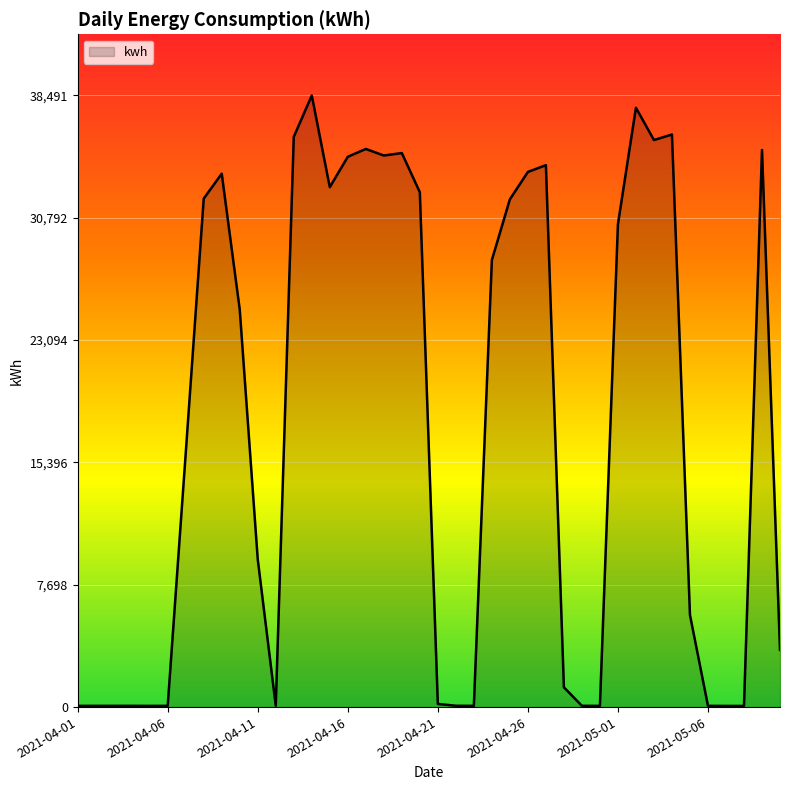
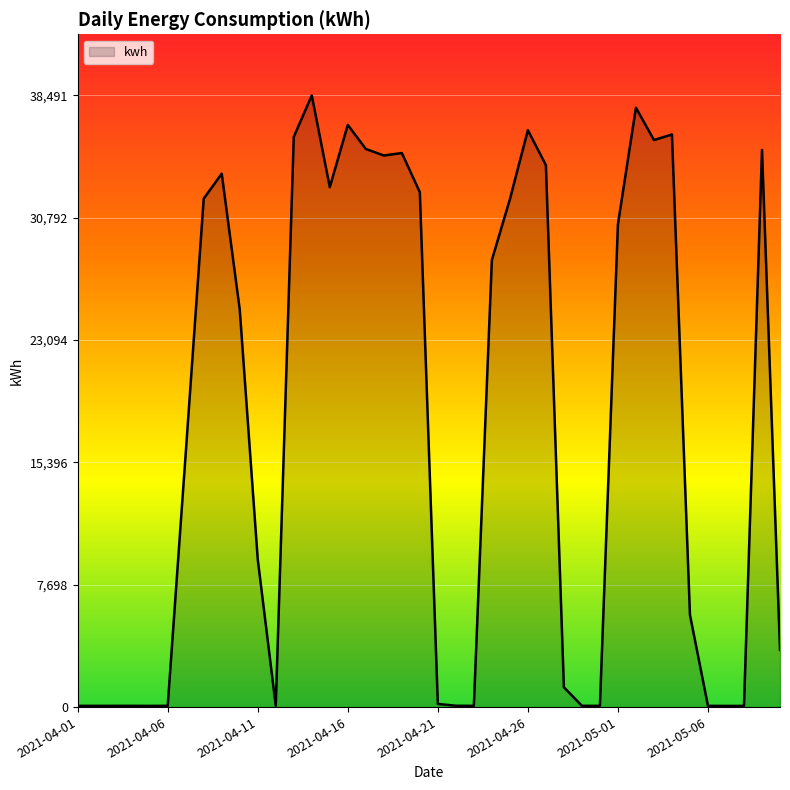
  {
    "2021-04-01": "100",
    "2021-04-06": "100",
    "2021-04-11": "9,300",
-   "2021-04-16": "34,600",
+   "2021-04-16": "36,600",
    "2021-04-21": "200",
-   "2021-04-26": "33,700",
+   "2021-04-26": "36,300",
    "2021-05-01": "30,400",
    "2021-05-06": "100"
  }
